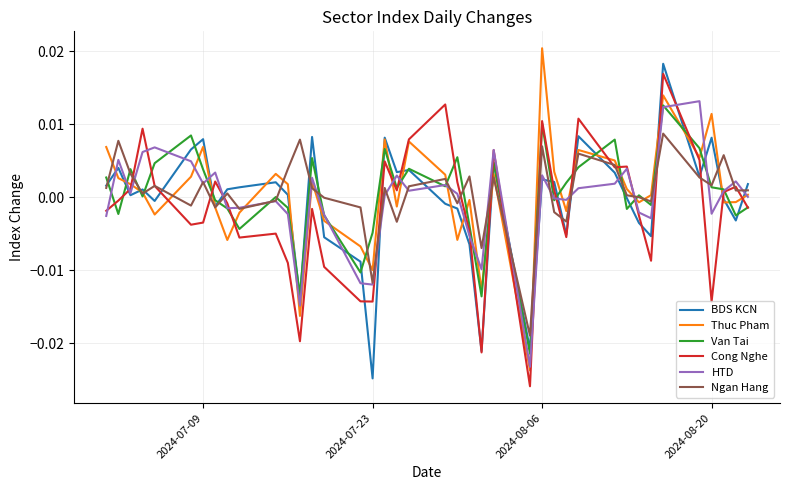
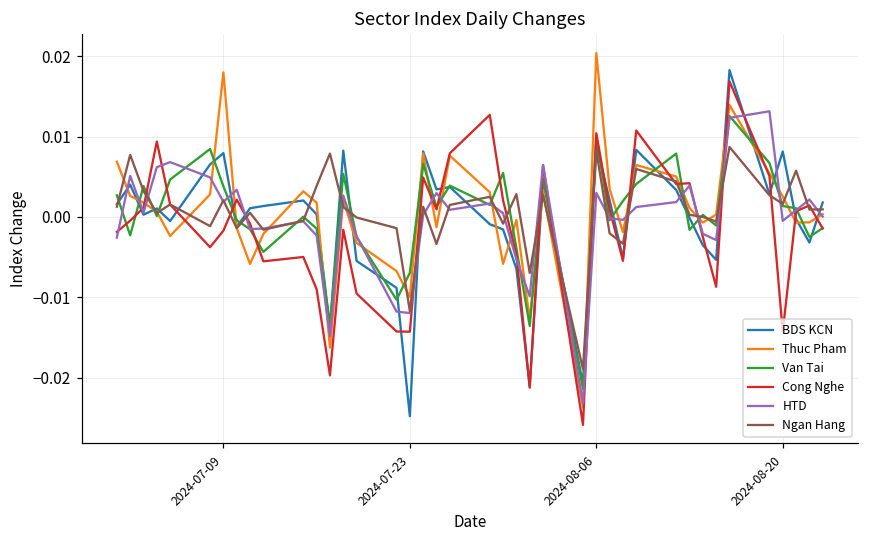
  {
    "BDS KCN": {
      "2024-07-09": 0.008,
      "2024-07-23": -0.025,
-     "2024-08-06": 0.002,
+     "2024-08-06": 0.009,
      "2024-08-20": 0.008
    },
    "Thuc Pham": {
-     "2024-07-09": 0.007,
+     "2024-07-09": 0.018,
      "2024-07-23": -0.010,
      "2024-08-06": 0.020,
-     "2024-08-20": 0.011
+     "2024-08-20": 0.003
    },
    "Van Tai": {
      "2024-07-09": 0.004,
-     "2024-07-23": -0.005
+     "2024-07-23": -0.007
    },
    "Cong Nghe": {
-     "2024-07-09": -0.003,
+     "2024-07-09": -0.002,
      "2024-07-23": -0.014
    },
    "HTD": {
      "2024-08-06": 0.003,
-     "2024-08-20": -0.002
+     "2024-08-20": 0.000
    },
    "Ngan Hang": {
-     "2024-08-06": 0.007
+     "2024-08-06": 0.008
    }
  }
